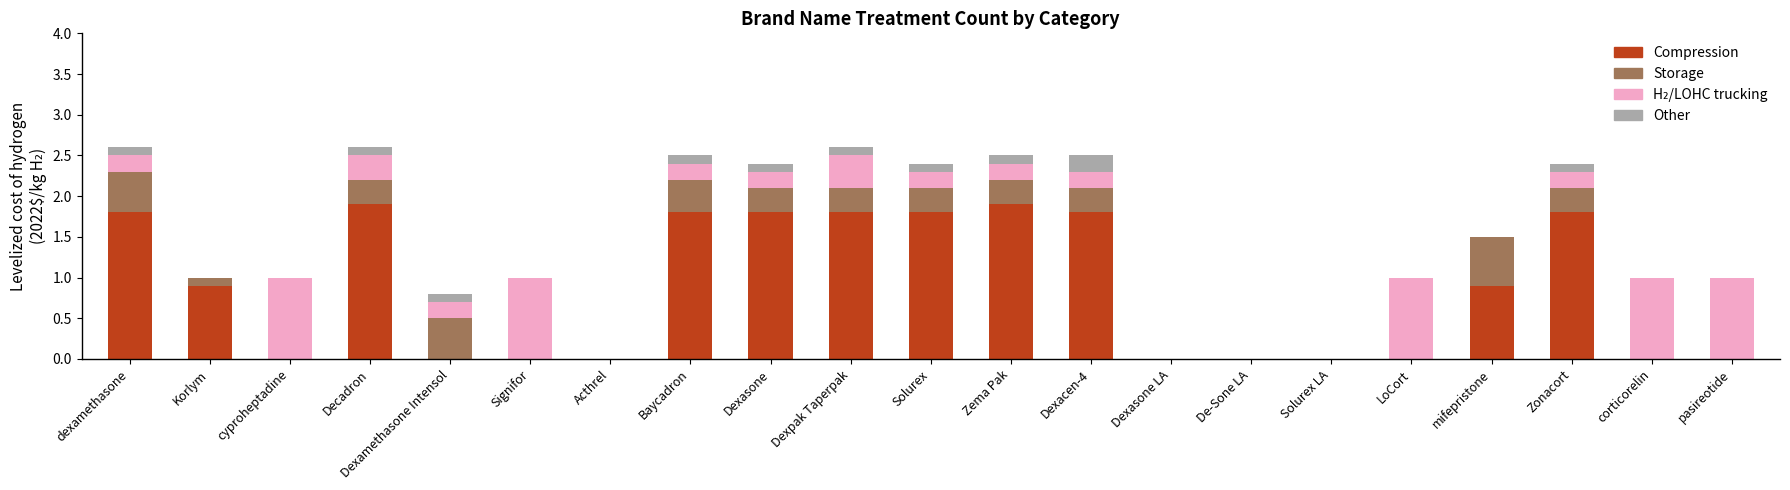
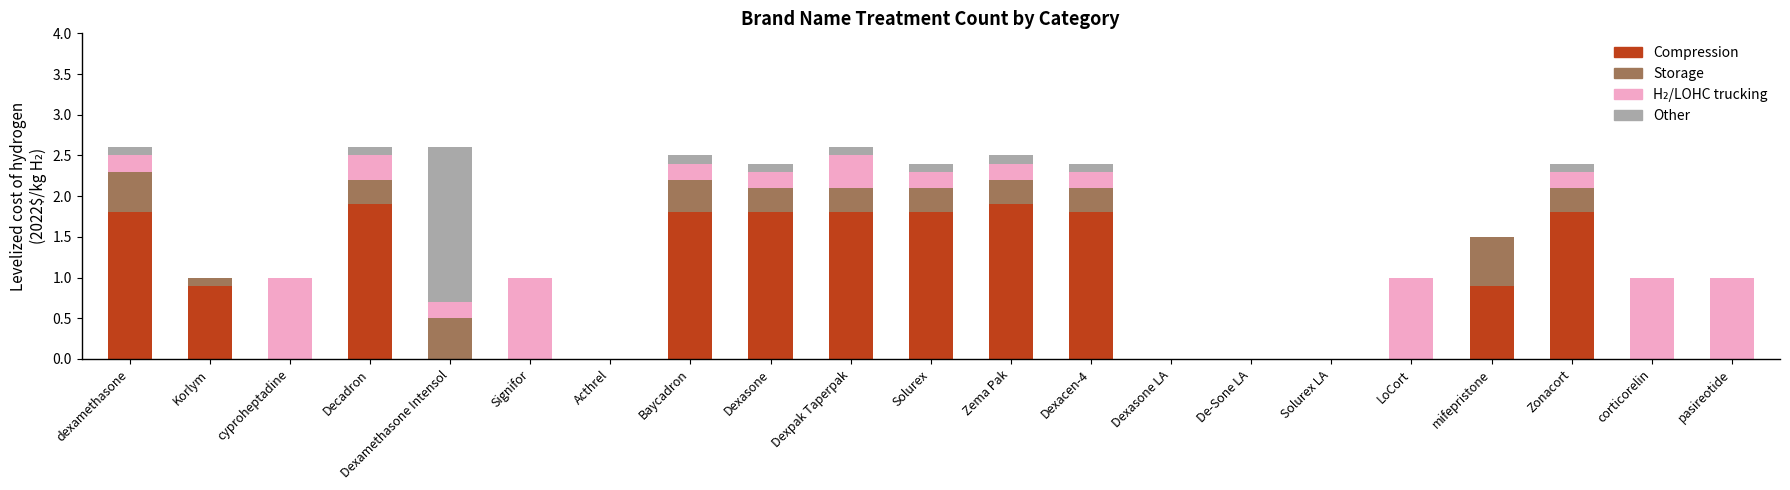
  {
    "Compression": {
      "dexamethasone": 1.8,
      "Korlym": 0.9,
      "cyproheptadine": 0.0,
      "Decadron": 1.9,
      "Dexamethasone Intensol": 0.0,
      "Signifor": 0.0,
      "Acthrel": 0.0,
      "Baycadron": 1.8,
      "Dexasone": 1.8,
      "Dexpak Taperpak": 1.8,
      "Solurex": 1.8,
      "Zema Pak": 1.9,
      "Dexacen-4": 1.8,
      "Dexasone LA": 0.0,
      "De-Sone LA": 0.0,
      "Solurex LA": 0.0,
      "LoCort": 0.0,
      "mifepristone": 0.9,
      "Zonacort": 1.8,
      "corticorelin": 0.0,
      "pasireotide": 0.0
    },
    "Storage": {
      "dexamethasone": 0.5,
      "Korlym": 0.1,
      "cyproheptadine": 0.0,
      "Decadron": 0.3,
      "Dexamethasone Intensol": 0.5,
      "Signifor": 0.0,
      "Acthrel": 0.0,
      "Baycadron": 0.4,
      "Dexasone": 0.3,
      "Dexpak Taperpak": 0.3,
      "Solurex": 0.3,
      "Zema Pak": 0.3,
      "Dexacen-4": 0.3,
      "Dexasone LA": 0.0,
      "De-Sone LA": 0.0,
      "Solurex LA": 0.0,
      "LoCort": 0.0,
      "mifepristone": 0.6,
      "Zonacort": 0.3,
      "corticorelin": 0.0,
      "pasireotide": 0.0
    },
    "Other": {
      "dexamethasone": 0.1,
      "Korlym": 0.0,
      "cyproheptadine": 0.0,
      "Decadron": 0.1,
-     "Dexamethasone Intensol": 0.1,
+     "Dexamethasone Intensol": 1.9,
      "Signifor": 0.0,
      "Acthrel": 0.0,
      "Baycadron": 0.1,
      "Dexasone": 0.1,
      "Dexpak Taperpak": 0.1,
      "Solurex": 0.1,
      "Zema Pak": 0.1,
-     "Dexacen-4": 0.2,
+     "Dexacen-4": 0.1,
      "Dexasone LA": 0.0,
      "De-Sone LA": 0.0,
      "Solurex LA": 0.0,
      "LoCort": 0.0,
      "mifepristone": 0.0,
      "Zonacort": 0.1,
      "corticorelin": 0.0,
      "pasireotide": 0.0
    }
  }
